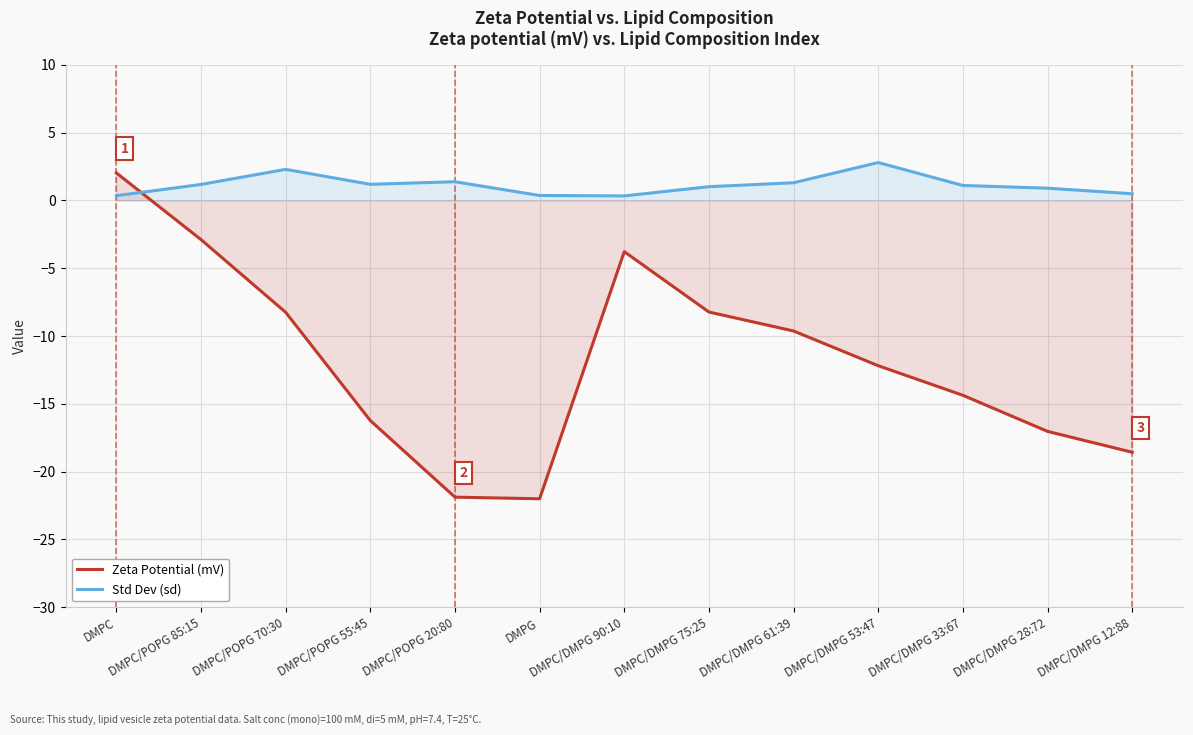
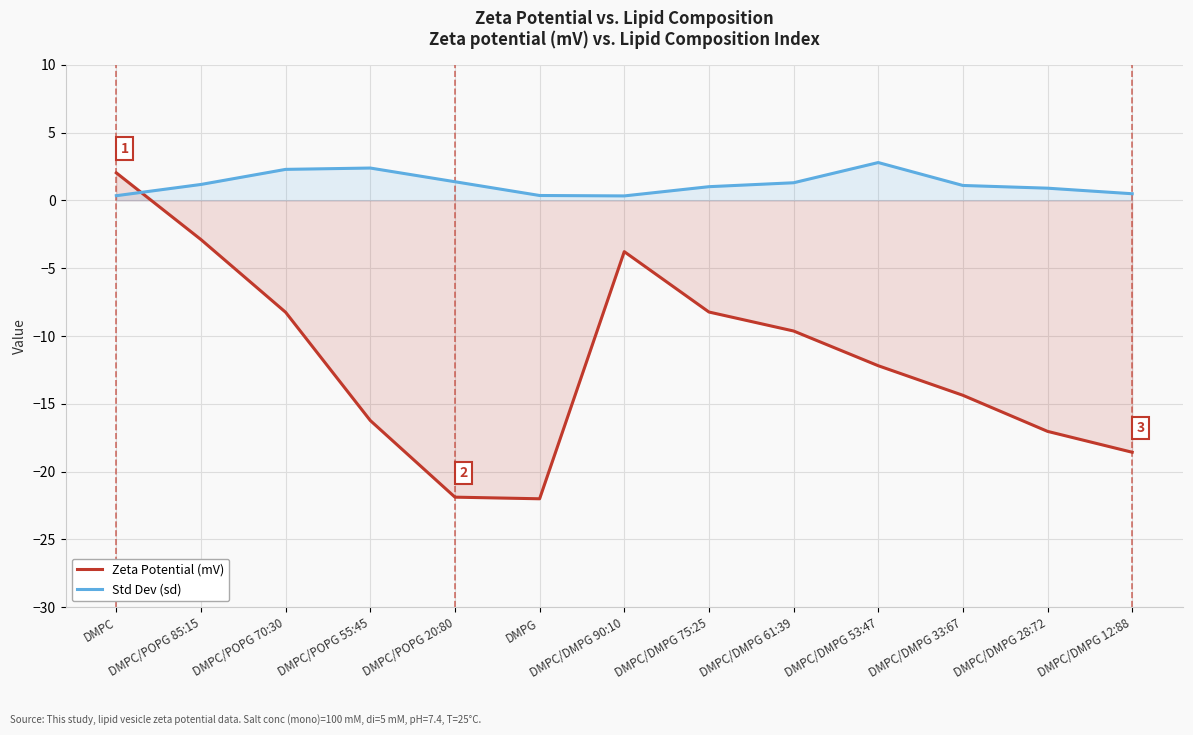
  {
    "Std Dev (sd)": {
      "DMPC": 0.3,
      "DMPC/POPG 85:15": 1.2,
      "DMPC/POPG 70:30": 2.3,
-     "DMPC/POPG 55:45": 1.2,
+     "DMPC/POPG 55:45": 2.4,
      "DMPC/POPG 20:80": 1.4,
      "DMPG": 0.4,
      "DMPC/DMPG 90:10": 0.3,
      "DMPC/DMPG 75:25": 1.0,
      "DMPC/DMPG 61:39": 1.3,
      "DMPC/DMPG 53:47": 2.8,
      "DMPC/DMPG 33:67": 1.1,
      "DMPC/DMPG 28:72": 0.9,
      "DMPC/DMPG 12:88": 0.5
    }
  }
